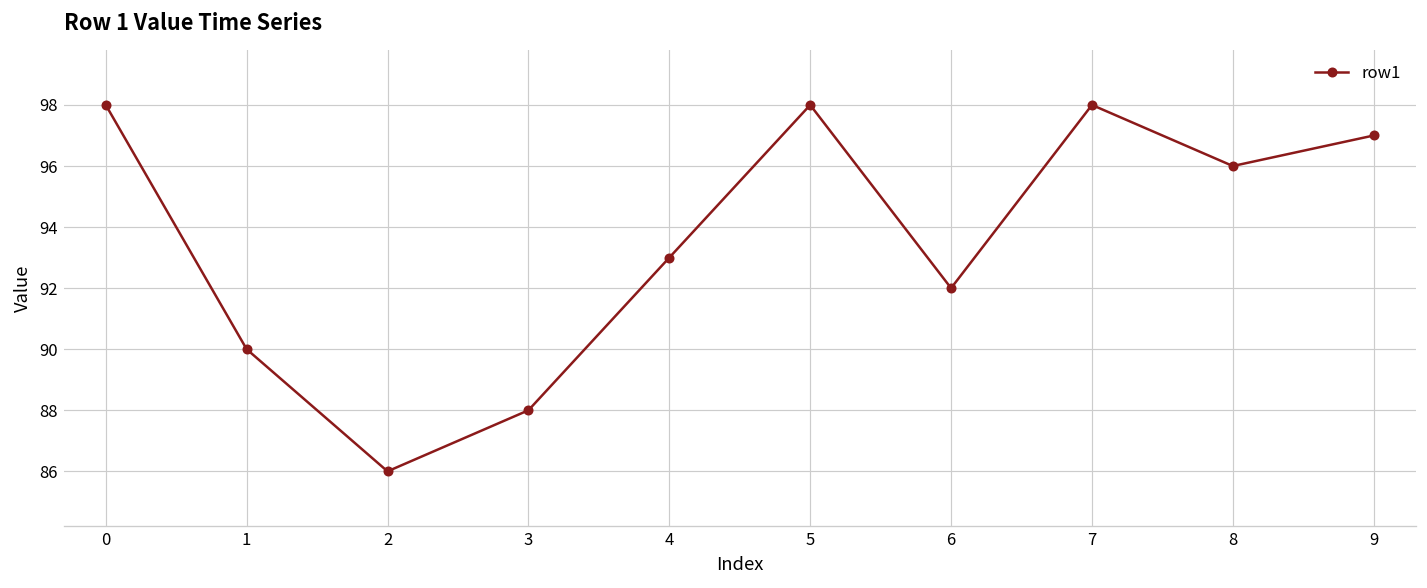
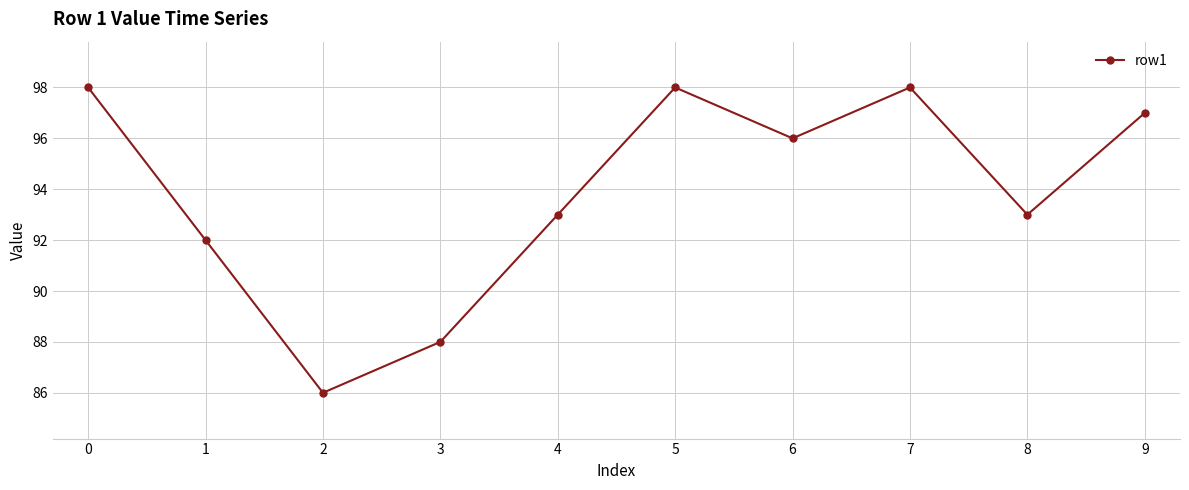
  {
    "0": 98,
-   "1": 90,
+   "1": 92,
    "2": 86,
    "3": 88,
    "4": 93,
    "5": 98,
-   "6": 92,
+   "6": 96,
    "7": 98,
-   "8": 96,
+   "8": 93,
    "9": 97
  }
